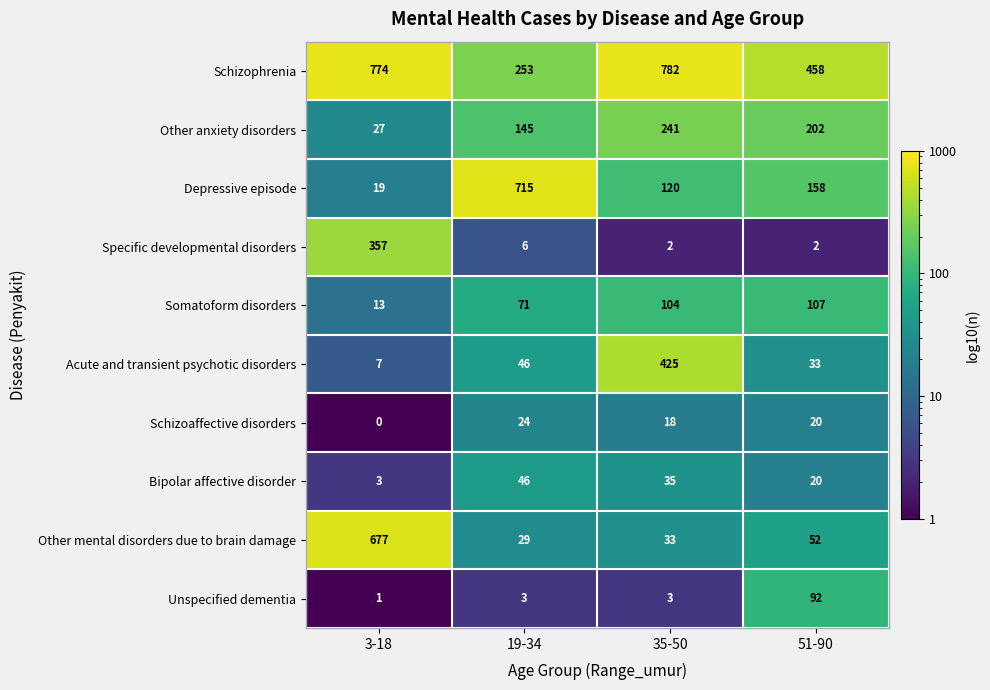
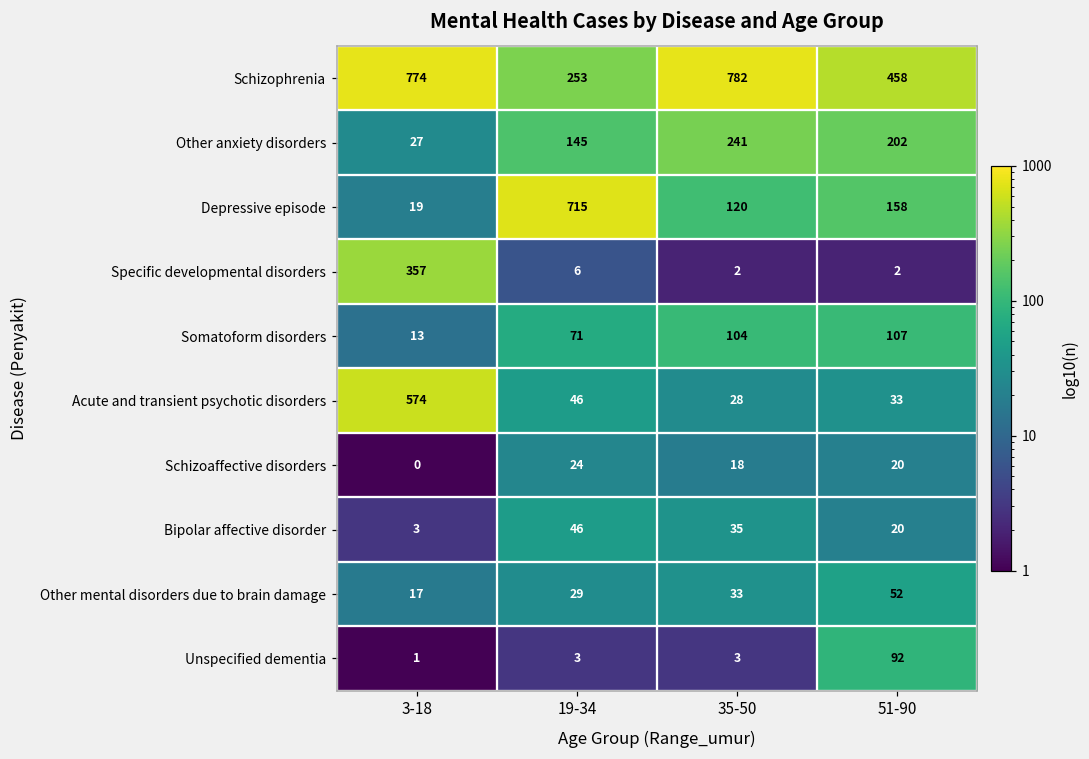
  {
    "Schizophrenia": {
      "3-18": 774,
      "19-34": 253,
      "35-50": 782,
      "51-90": 458
    },
    "Other anxiety disorders": {
      "3-18": 27,
      "19-34": 145,
      "35-50": 241,
      "51-90": 202
    },
    "Depressive episode": {
      "3-18": 19,
      "19-34": 715,
      "35-50": 120,
      "51-90": 158
    },
    "Specific developmental disorders": {
      "3-18": 357,
      "19-34": 6,
      "35-50": 2,
      "51-90": 2
    },
    "Somatoform disorders": {
      "3-18": 13,
      "19-34": 71,
      "35-50": 104,
      "51-90": 107
    },
    "Acute and transient psychotic disorders": {
-     "3-18": 7,
+     "3-18": 574,
      "19-34": 46,
-     "35-50": 425,
+     "35-50": 28,
      "51-90": 33
    },
    "Schizoaffective disorders": {
      "3-18": 0,
      "19-34": 24,
      "35-50": 18,
      "51-90": 20
    },
    "Bipolar affective disorder": {
      "3-18": 3,
      "19-34": 46,
      "35-50": 35,
      "51-90": 20
    },
    "Other mental disorders due to brain damage": {
-     "3-18": 677,
+     "3-18": 17,
      "19-34": 29,
      "35-50": 33,
      "51-90": 52
    },
    "Unspecified dementia": {
      "3-18": 1,
      "19-34": 3,
      "35-50": 3,
      "51-90": 92
    }
  }
